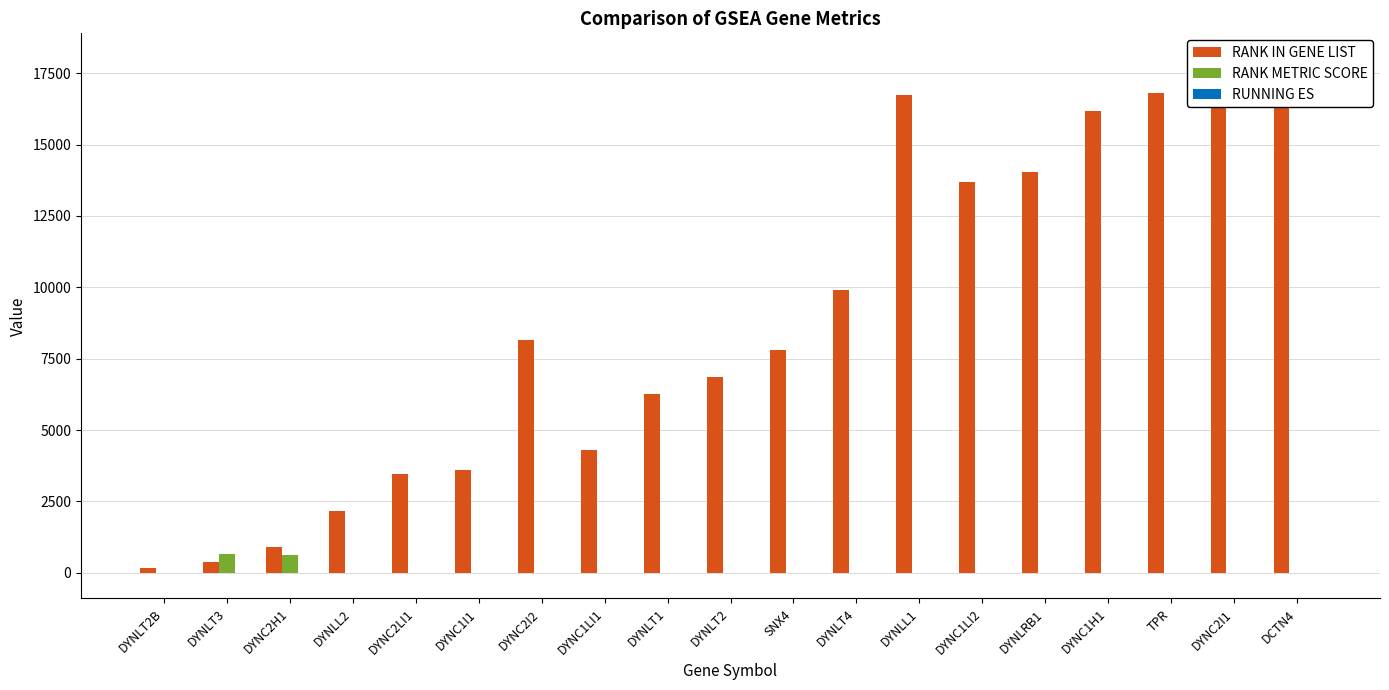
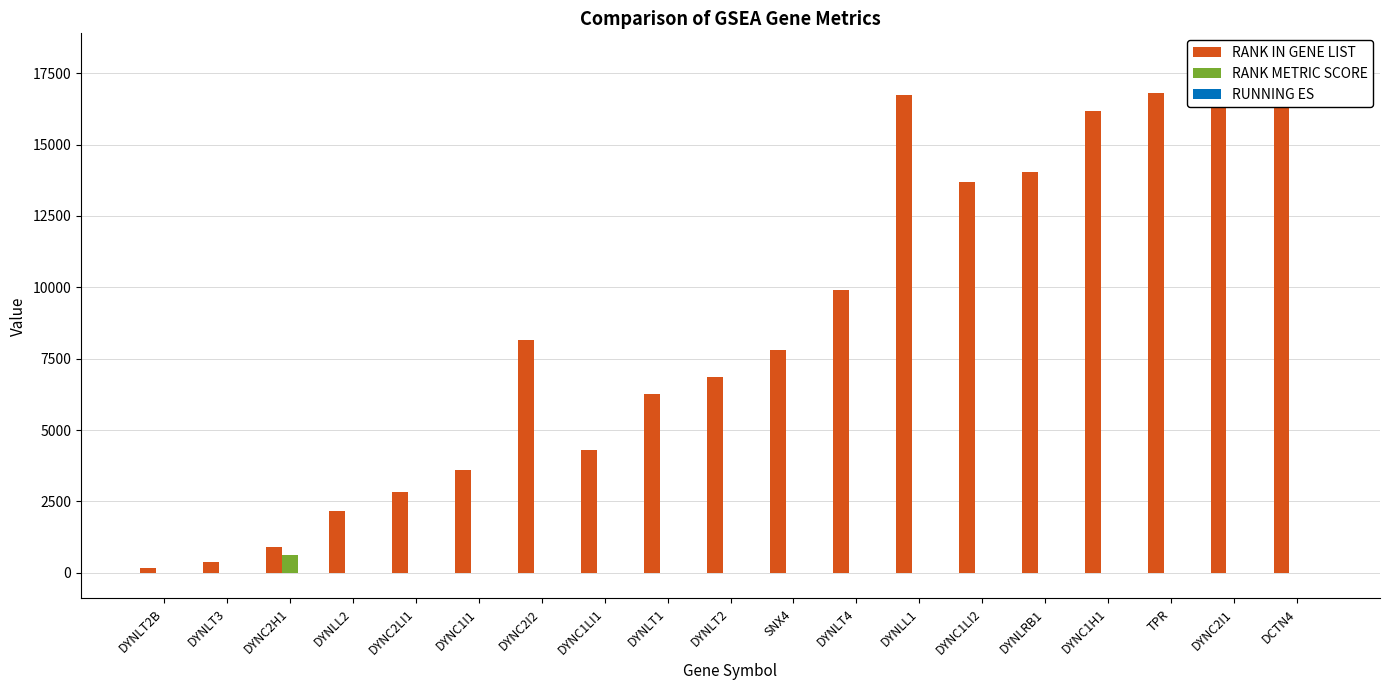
  {
    "RANK IN GENE LIST": {
      "DYNLT2B": 200,
      "DYNLT3": 400,
      "DYNC2H1": 900,
      "DYNLL2": 2200,
-     "DYNC2LI1": 3400,
+     "DYNC2LI1": 2800,
      "DYNC1I1": 3600,
      "DYNC2I2": 8200,
      "DYNC1LI1": 4300,
      "DYNLT1": 6300,
      "DYNLT2": 6900,
      "SNX4": 7800,
      "DYNLT4": 9900,
      "DYNLL1": 16700,
      "DYNC1LI2": 13700,
      "DYNLRB1": 14000,
      "DYNC1H1": 16200,
      "TPR": 16800
    },
    "RANK METRIC SCORE": {
-     "DYNLT3": 700,
+     "DYNLT3": 0,
      "DYNC2H1": 600
    }
  }
